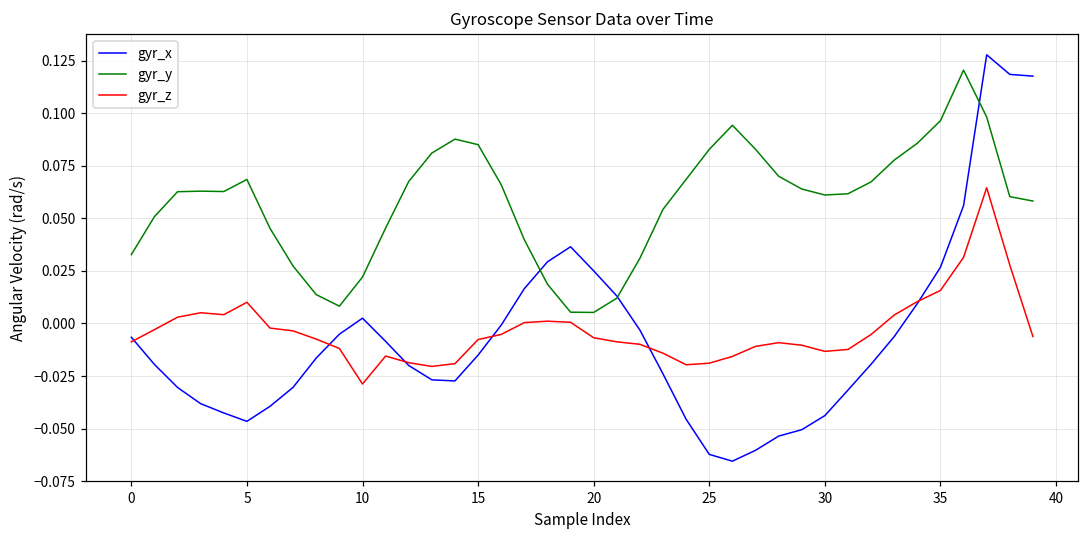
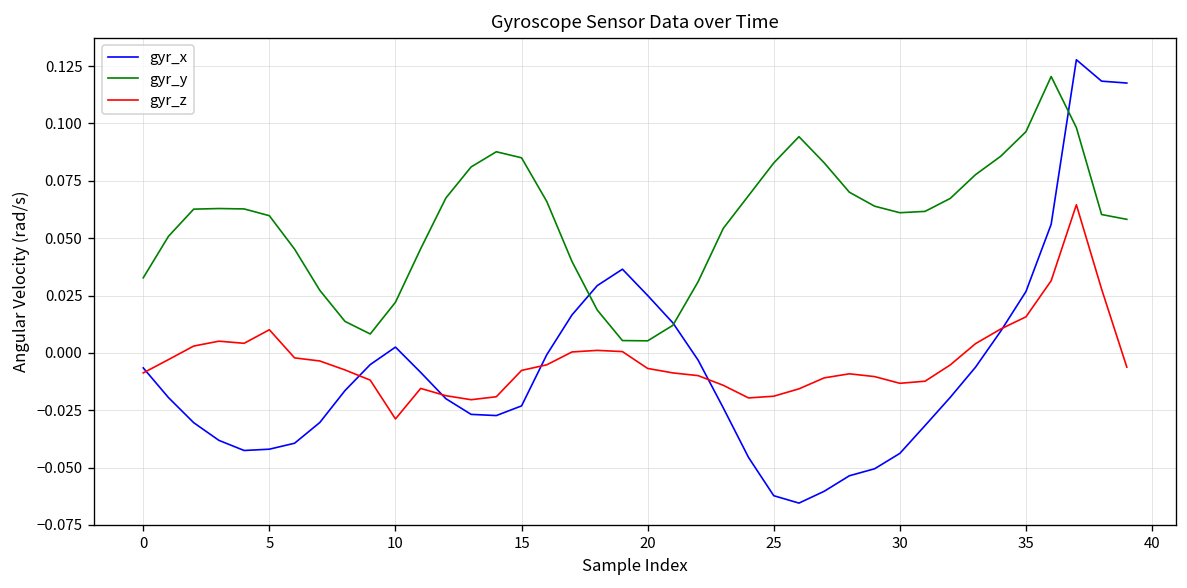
  {
    "gyr_x": {
      "0": -0.007,
-     "5": -0.047,
+     "5": -0.042,
      "10": 0.003,
-     "15": -0.015,
+     "15": -0.023,
      "20": 0.025,
      "25": -0.062,
      "30": -0.044,
      "35": 0.027
    },
    "gyr_y": {
      "0": 0.033,
-     "5": 0.068,
+     "5": 0.060,
      "10": 0.022,
      "15": 0.085,
      "20": 0.005,
      "25": 0.083,
      "30": 0.061,
      "35": 0.096
    },
    "gyr_z": {
      "0": -0.009,
      "5": 0.010,
      "10": -0.029,
      "15": -0.008,
      "20": -0.007,
      "25": -0.019,
      "30": -0.013,
      "35": 0.016
    }
  }
